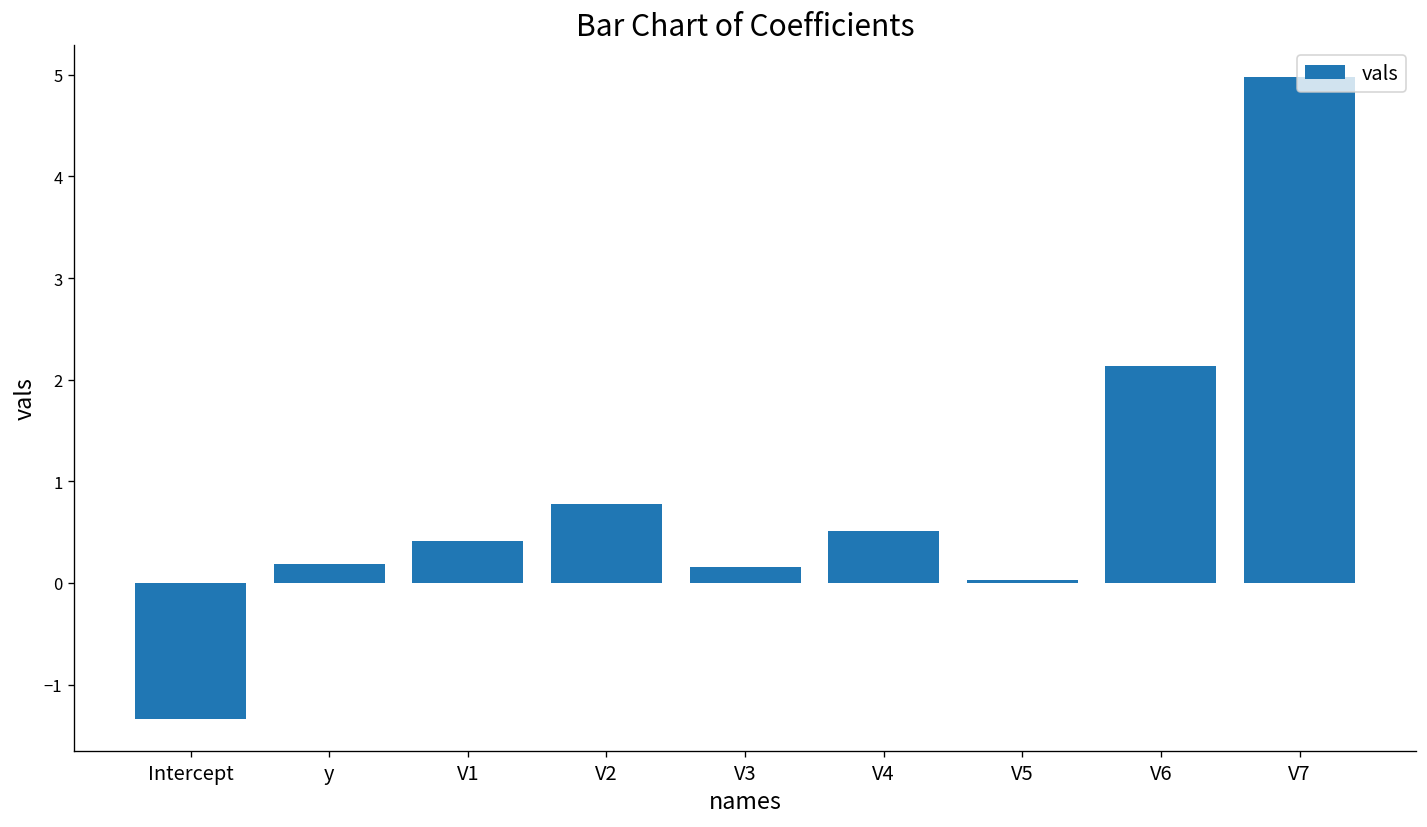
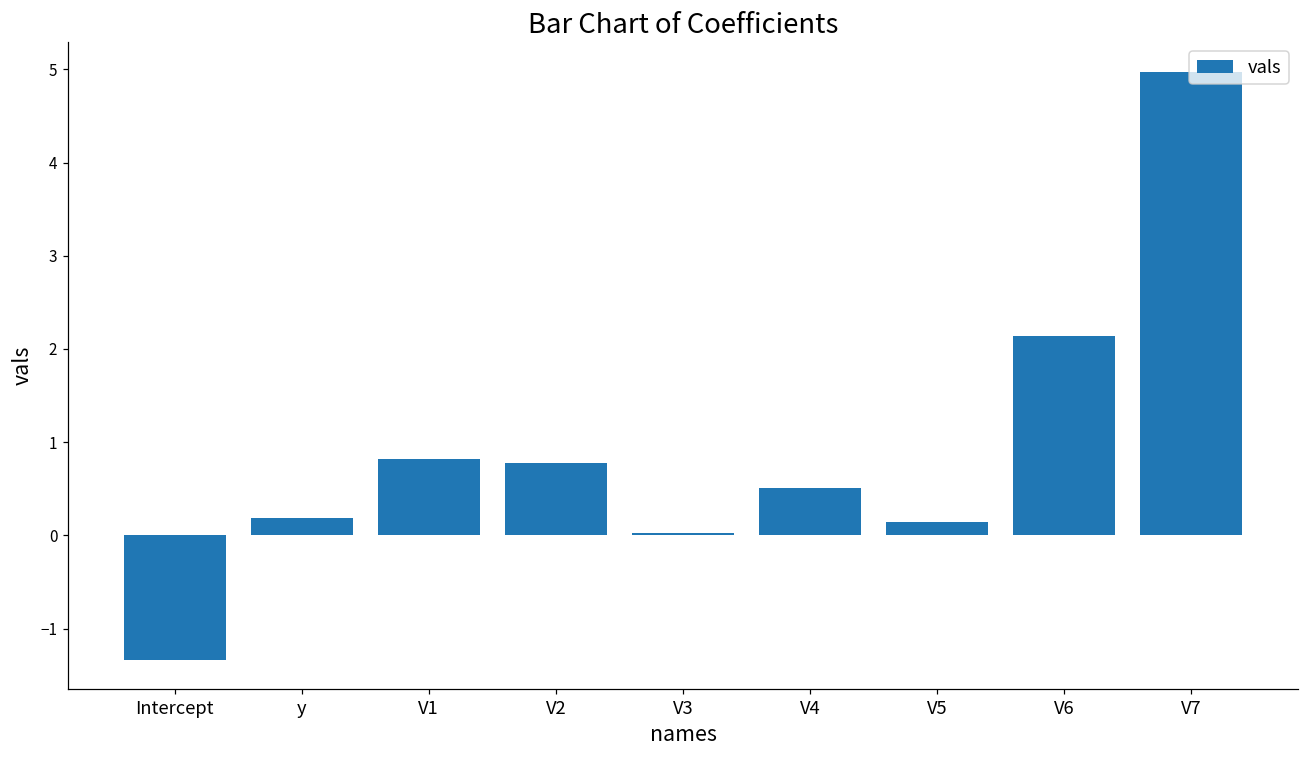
  {
    "Intercept": -1.3,
    "y": 0.2,
-   "V1": 0.4,
+   "V1": 0.8,
    "V2": 0.8,
-   "V3": 0.2,
+   "V3": 0.0,
    "V4": 0.5,
-   "V5": 0.0,
+   "V5": 0.1,
    "V6": 2.1
  }
